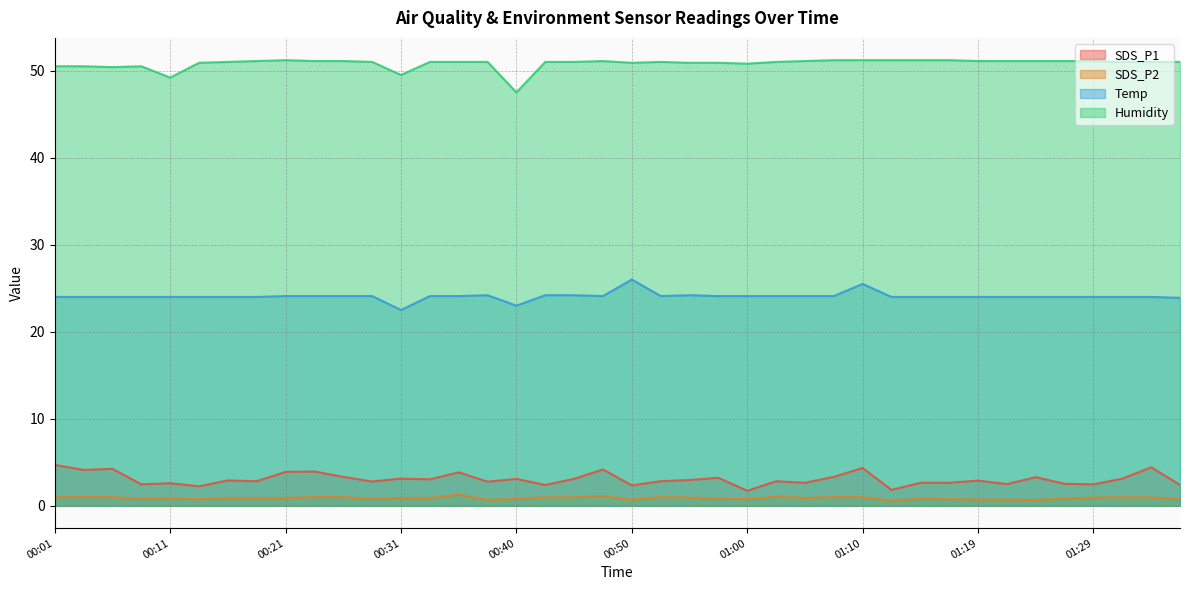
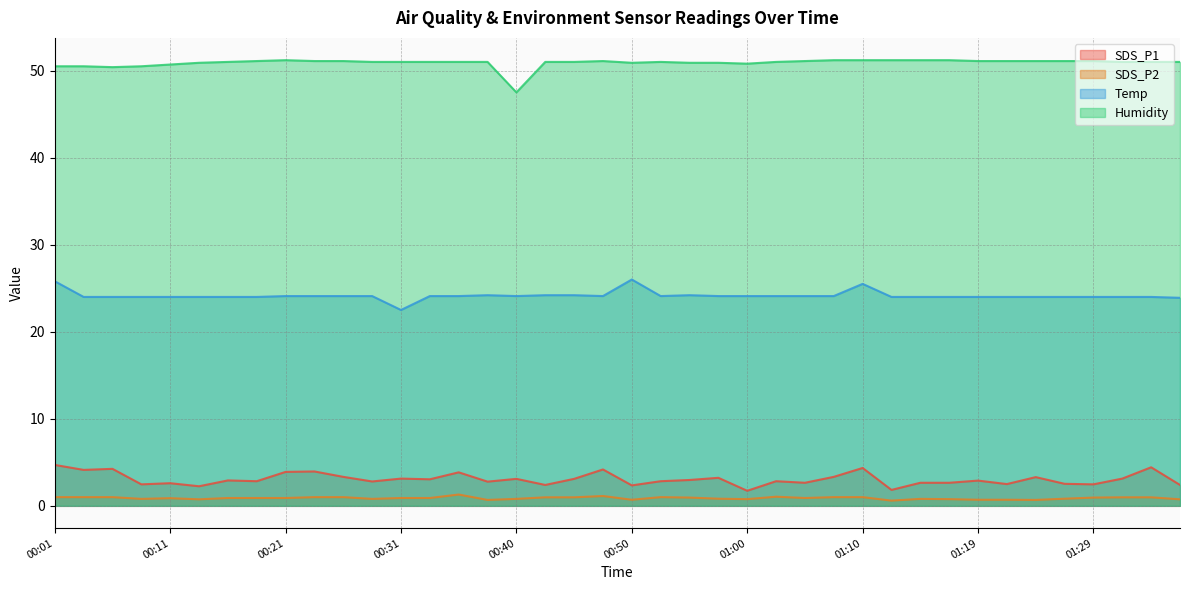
  {
    "Temp": {
-     "00:01": 24,
+     "00:01": 26,
      "00:11": 24,
      "00:21": 24,
      "00:31": 23,
-     "00:40": 23,
+     "00:40": 24,
      "00:50": 26,
      "01:00": 24,
      "01:10": 26,
      "01:19": 24,
      "01:29": 24
    },
    "Humidity": {
      "00:01": 51,
-     "00:11": 49,
+     "00:11": 51,
      "00:21": 51,
-     "00:31": 50,
+     "00:31": 51,
      "00:40": 48,
      "00:50": 51,
      "01:00": 51,
      "01:10": 51,
      "01:19": 51
    }
  }
